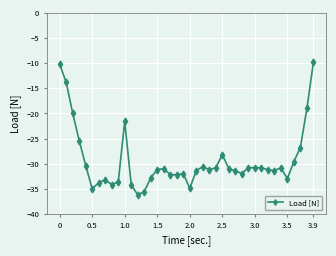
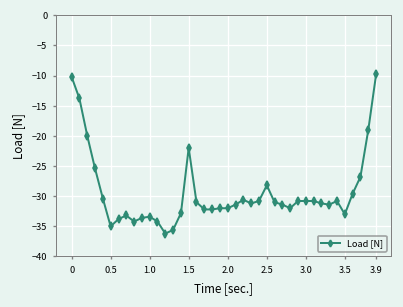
  {
    "0": -10,
    "0.5": -35,
-   "1.0": -22,
-   "1.5": -31,
-   "2.0": -35,
+   "1.0": -33,
+   "1.5": -22,
+   "2.0": -32,
    "2.5": -28,
    "3.0": -31,
    "3.5": -33,
    "3.9": -10
  }
